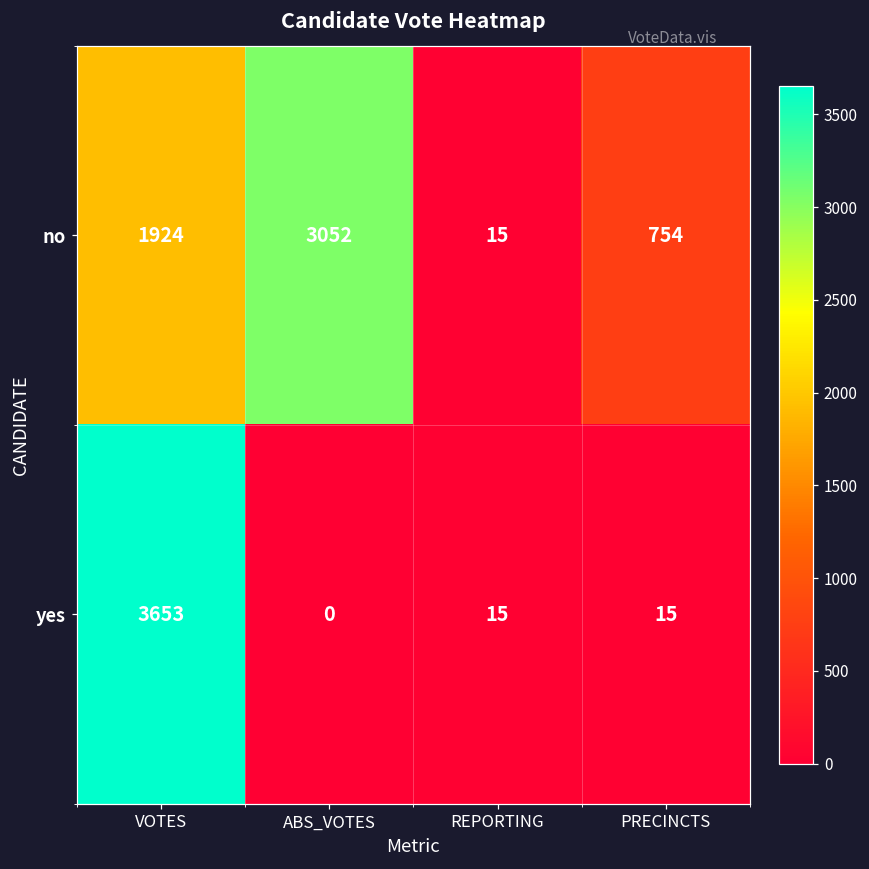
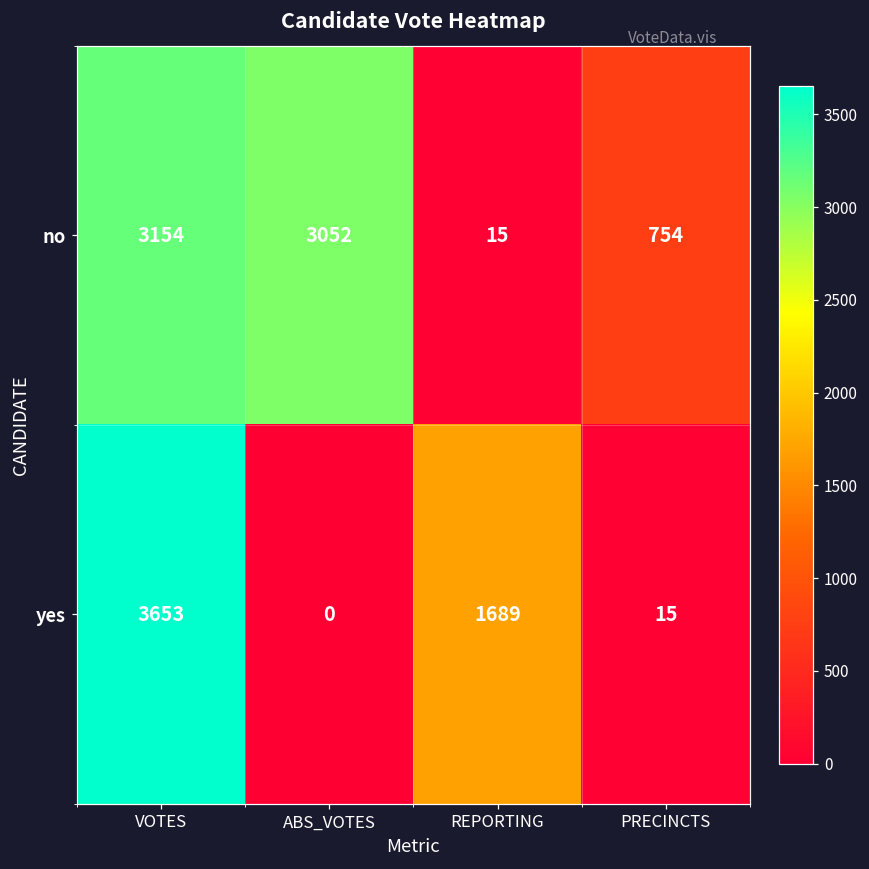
  {
    "no": {
-     "VOTES": 1924,
+     "VOTES": 3154,
      "ABS_VOTES": 3052,
      "REPORTING": 15,
      "PRECINCTS": 754
    },
    "yes": {
      "VOTES": 3653,
      "ABS_VOTES": 0,
-     "REPORTING": 15,
+     "REPORTING": 1689,
      "PRECINCTS": 15
    }
  }
